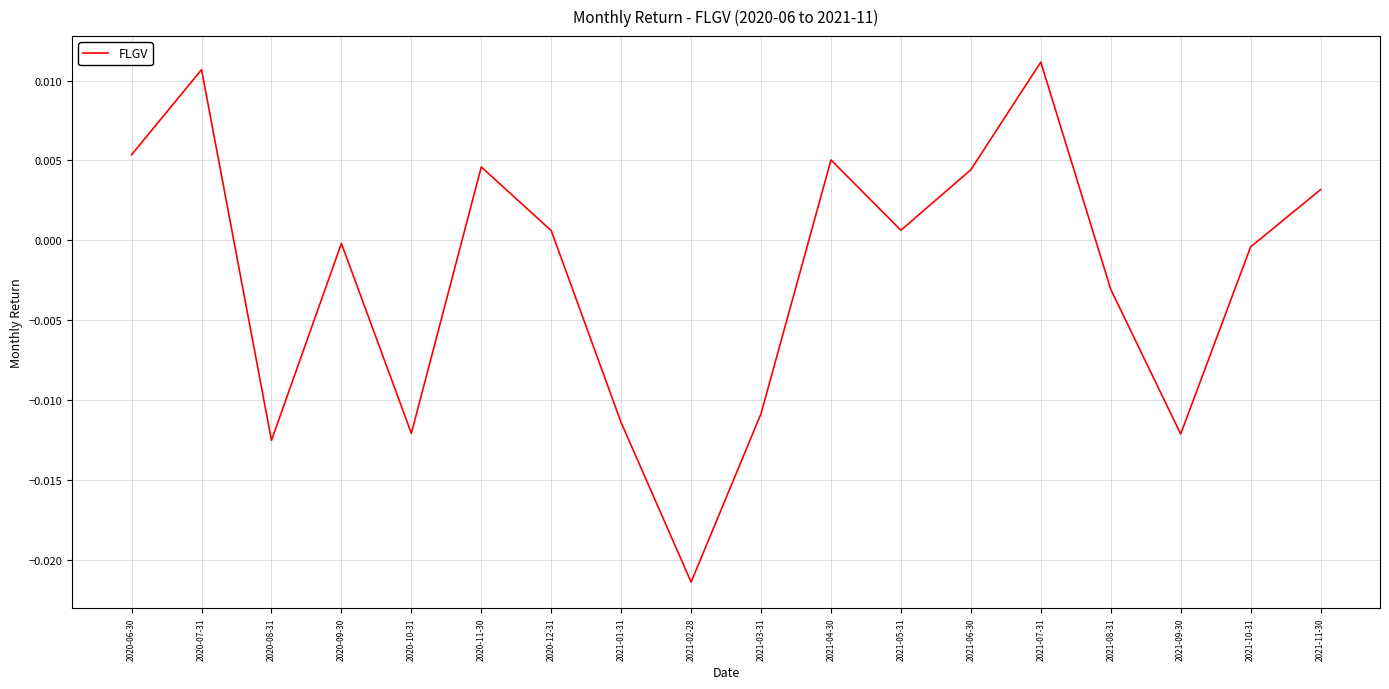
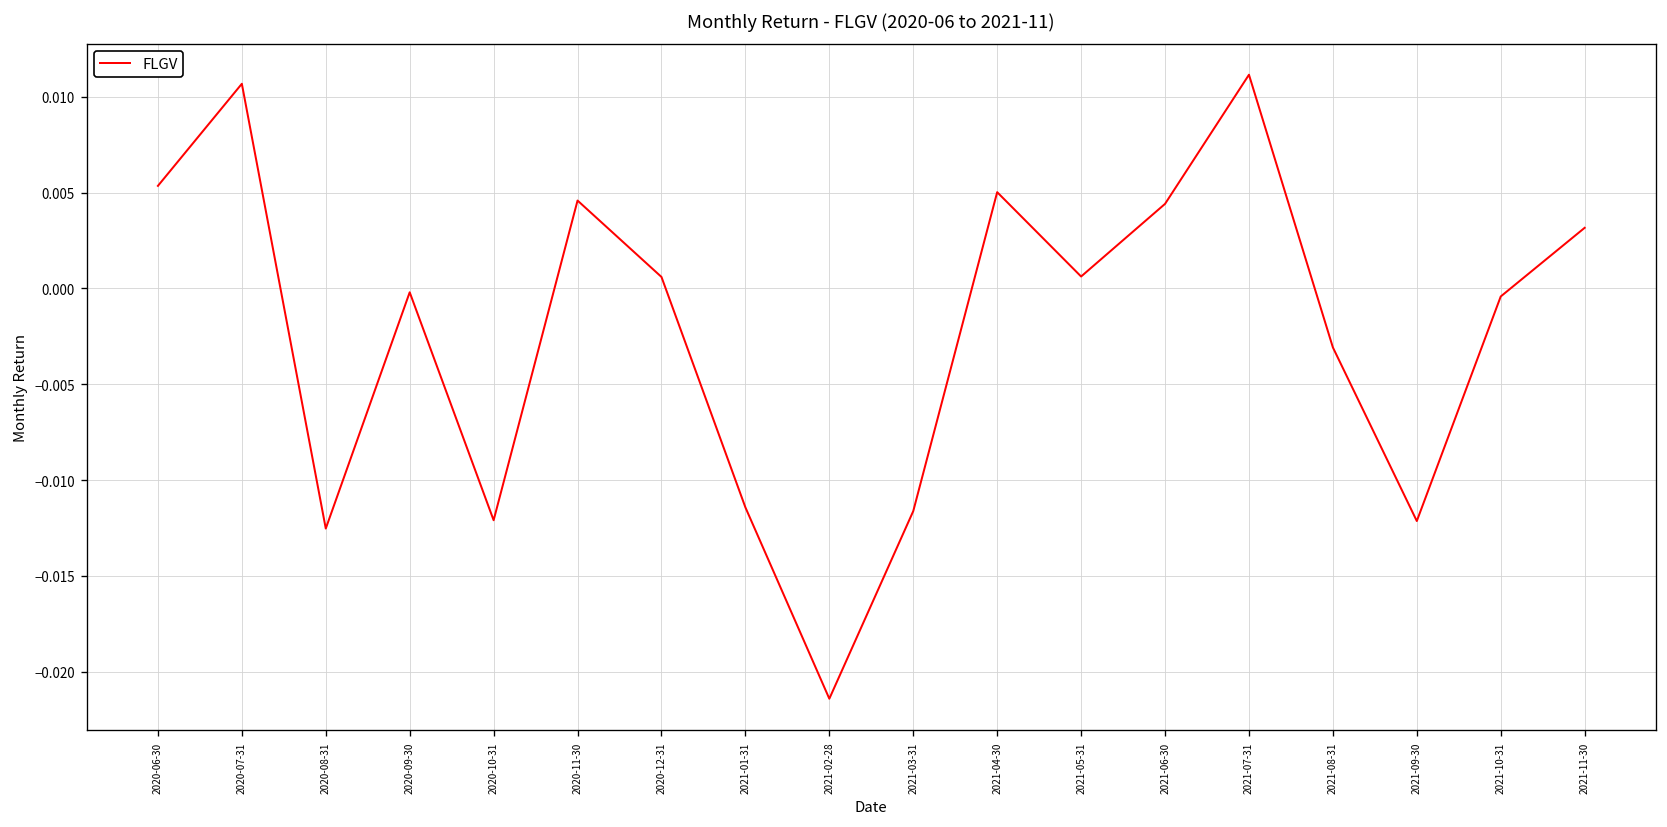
  {
    "2020-06-30": 0.0054,
    "2020-07-31": 0.0107,
    "2020-08-31": -0.0125,
    "2020-09-30": -0.0002,
    "2020-10-31": -0.0121,
    "2020-11-30": 0.0046,
    "2020-12-31": 0.0006,
    "2021-01-31": -0.0114,
    "2021-02-28": -0.0214,
-   "2021-03-31": -0.0109,
+   "2021-03-31": -0.0116,
    "2021-04-30": 0.0050,
    "2021-05-31": 0.0006,
    "2021-06-30": 0.0044,
    "2021-07-31": 0.0112,
    "2021-08-31": -0.0031,
    "2021-09-30": -0.0121,
    "2021-10-31": -0.0004,
    "2021-11-30": 0.0032
  }
